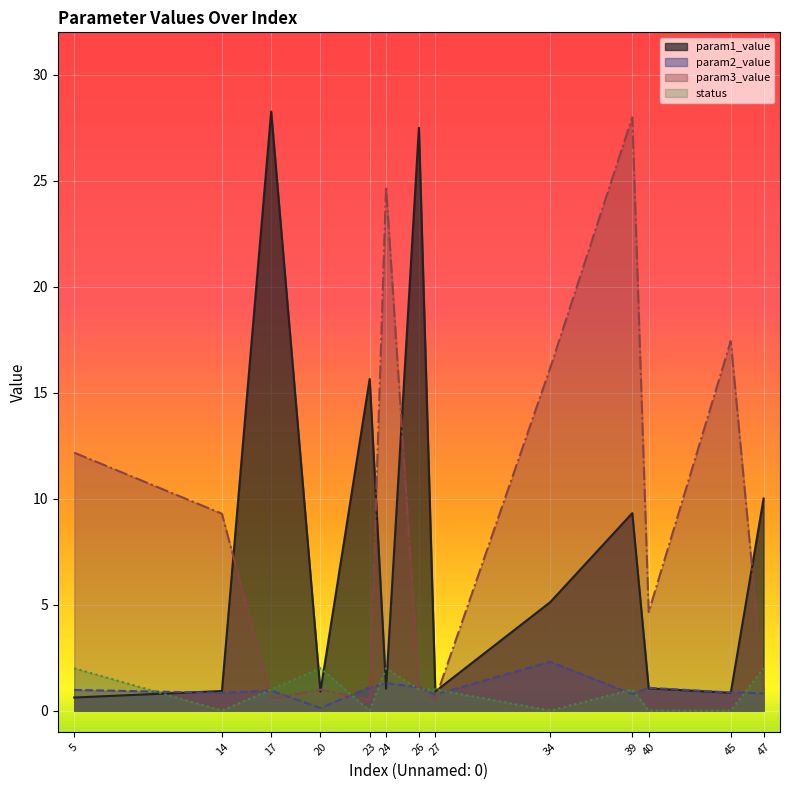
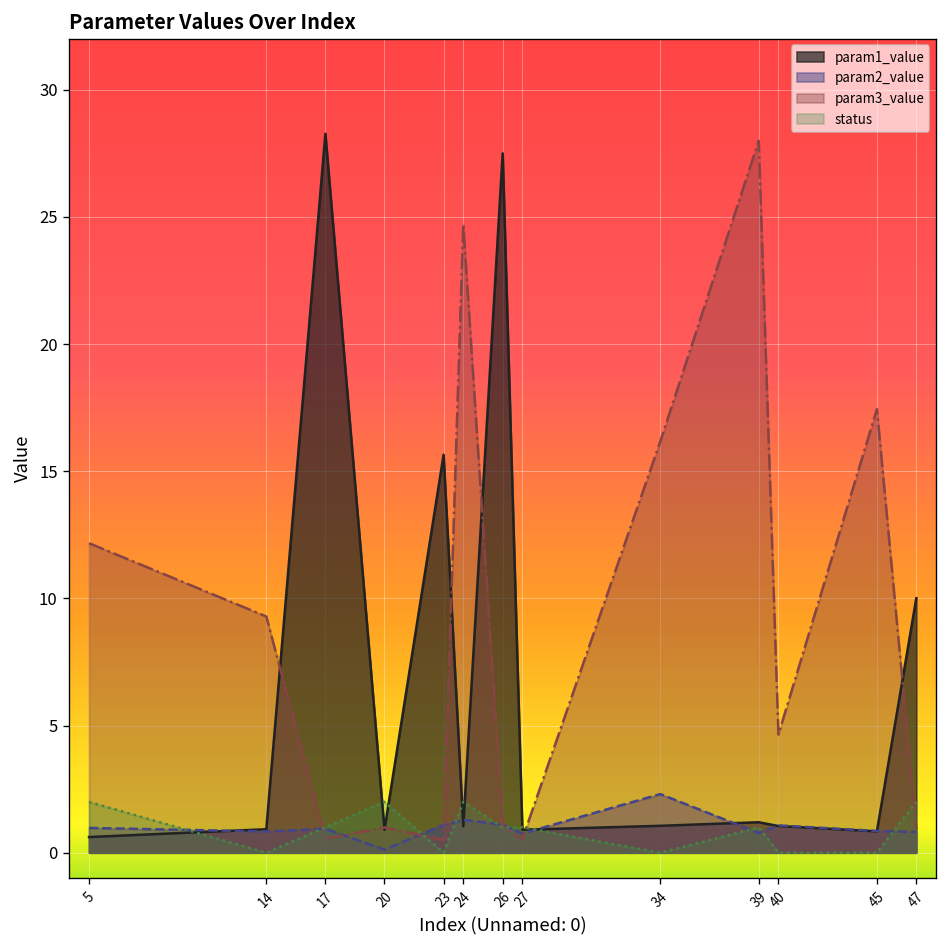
  {
    "param1_value": {
      "5": 0.6,
      "17": 28.3,
      "23": 15.6,
      "24": 1.0,
      "26": 27.5,
-     "34": 5.1,
-     "39": 9.3,
+     "34": 1.1,
+     "39": 1.2,
      "47": 10.0
    },
    "param2_value": {
      "5": 1.0,
      "20": 0.1,
      "23": 1.1,
      "24": 1.3,
      "27": 0.8,
      "34": 2.3,
      "39": 0.8,
      "47": 0.8
    }
  }
